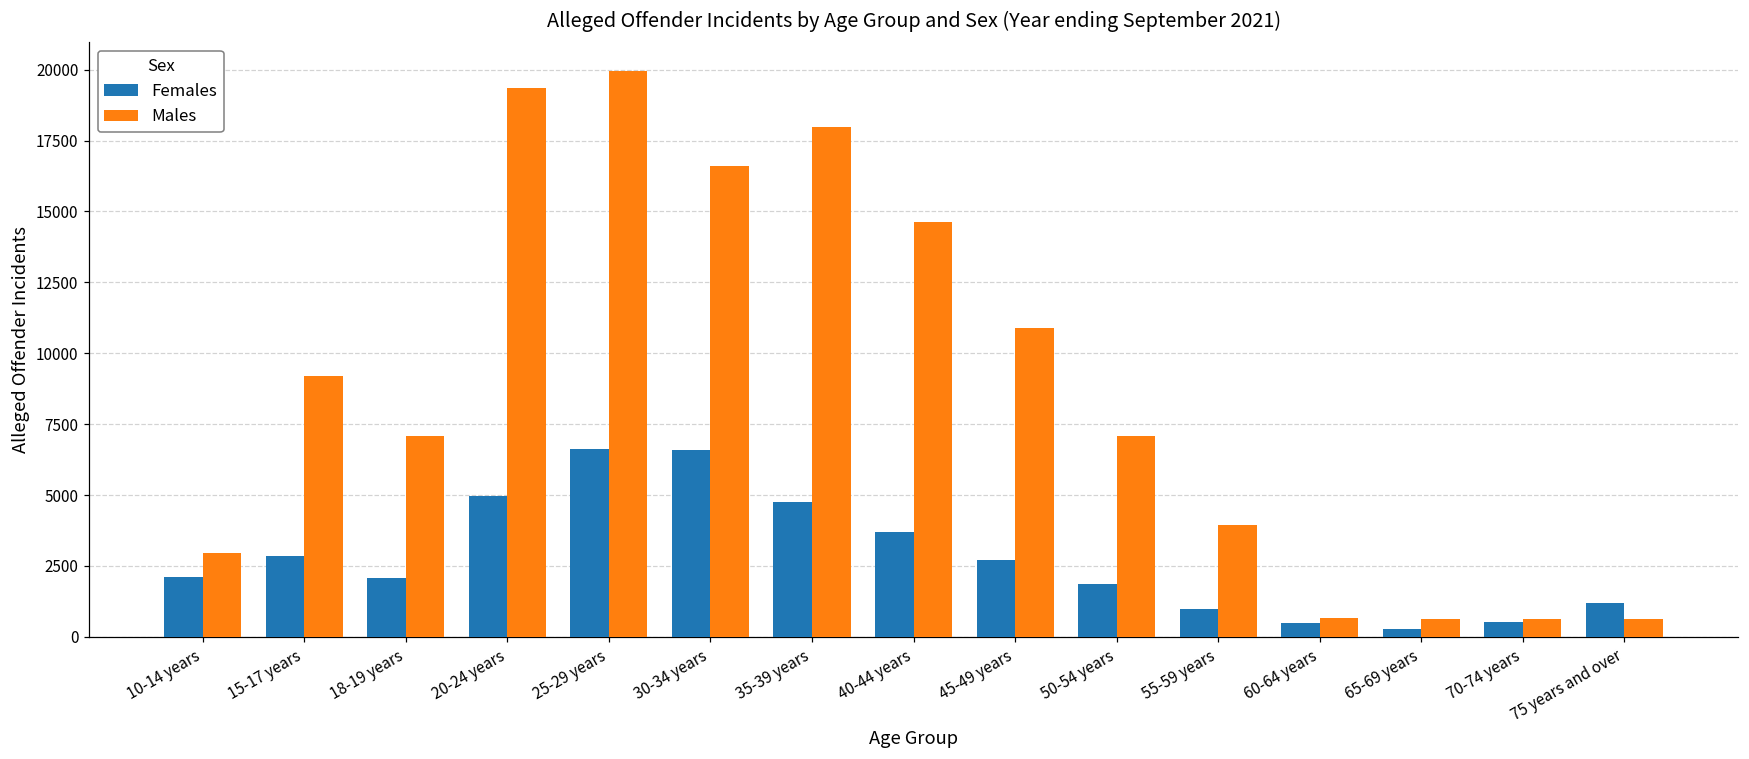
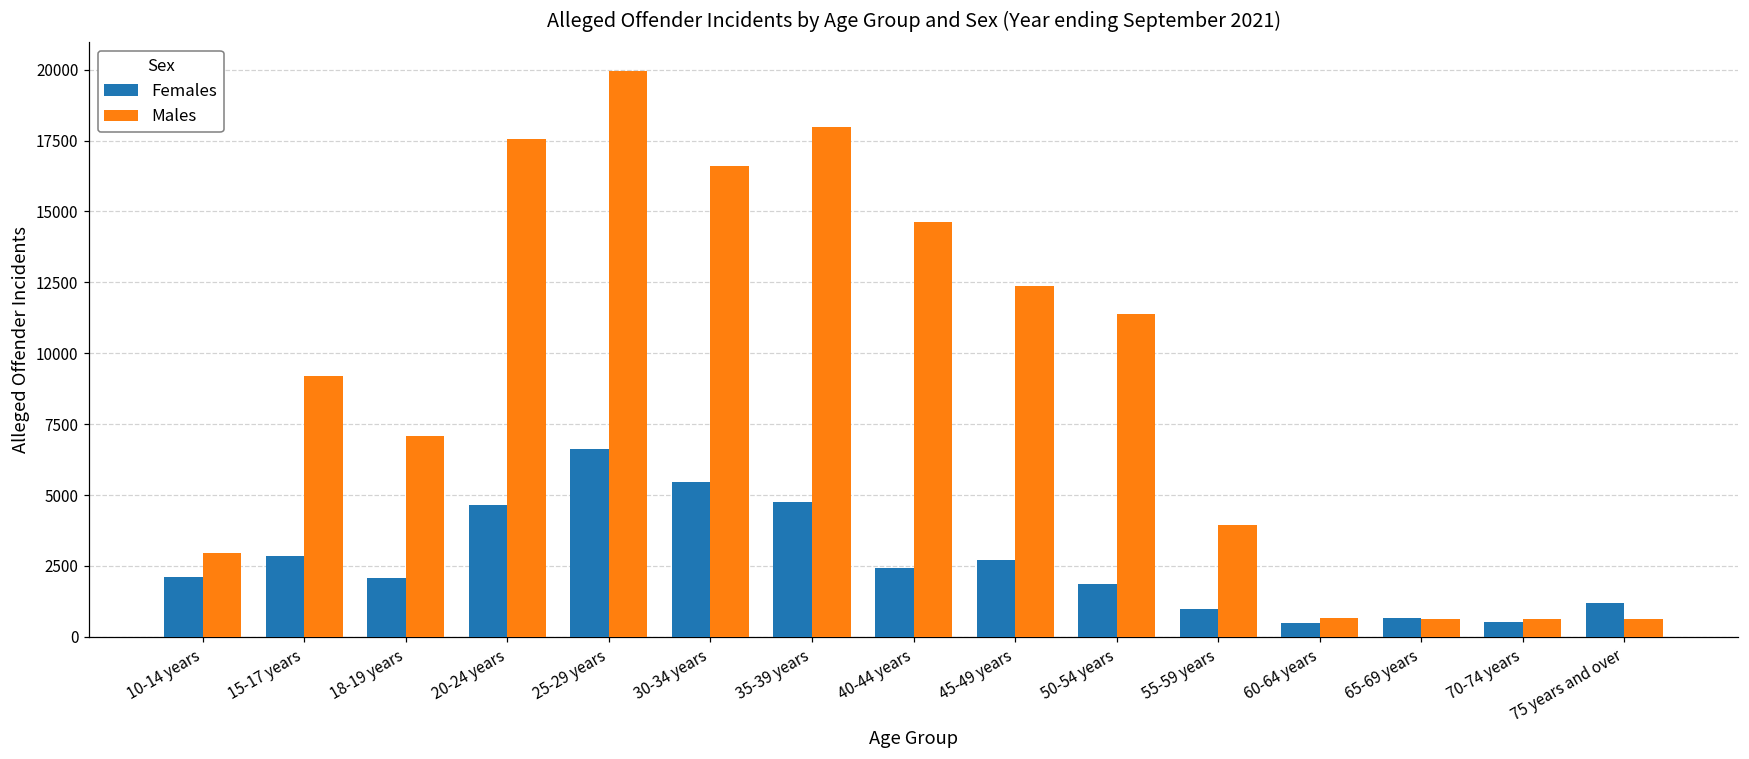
  {
    "Females": {
      "10-14 years": 2100,
      "15-17 years": 2900,
      "18-19 years": 2100,
-     "20-24 years": 5000,
+     "20-24 years": 4600,
      "25-29 years": 6600,
-     "30-34 years": 6600,
+     "30-34 years": 5400,
      "35-39 years": 4700,
-     "40-44 years": 3700,
+     "40-44 years": 2400,
      "45-49 years": 2700,
      "50-54 years": 1800,
      "55-59 years": 1000,
      "60-64 years": 500,
-     "65-69 years": 300,
+     "65-69 years": 700,
      "70-74 years": 500,
      "75 years and over": 1200
    },
    "Males": {
      "10-14 years": 2900,
      "15-17 years": 9200,
      "18-19 years": 7100,
-     "20-24 years": 19300,
+     "20-24 years": 17600,
      "25-29 years": 20000,
      "30-34 years": 16600,
      "35-39 years": 18000,
      "40-44 years": 14600,
-     "45-49 years": 10900,
-     "50-54 years": 7100,
+     "45-49 years": 12400,
+     "50-54 years": 11400,
      "55-59 years": 3900,
      "60-64 years": 700,
      "65-69 years": 600,
      "70-74 years": 600,
      "75 years and over": 600
    }
  }
